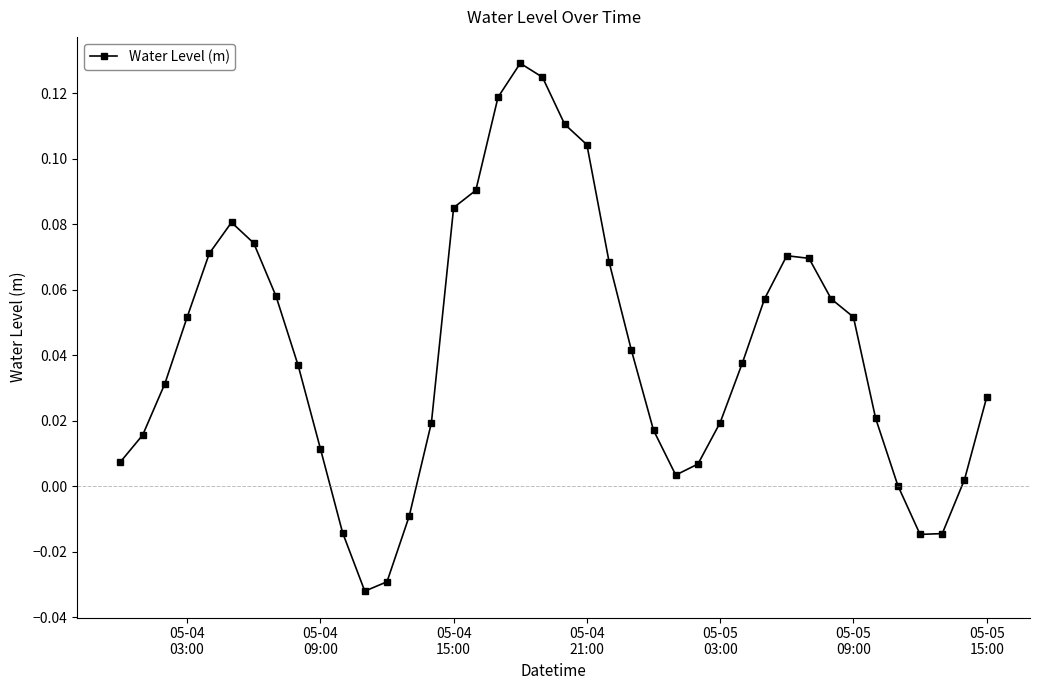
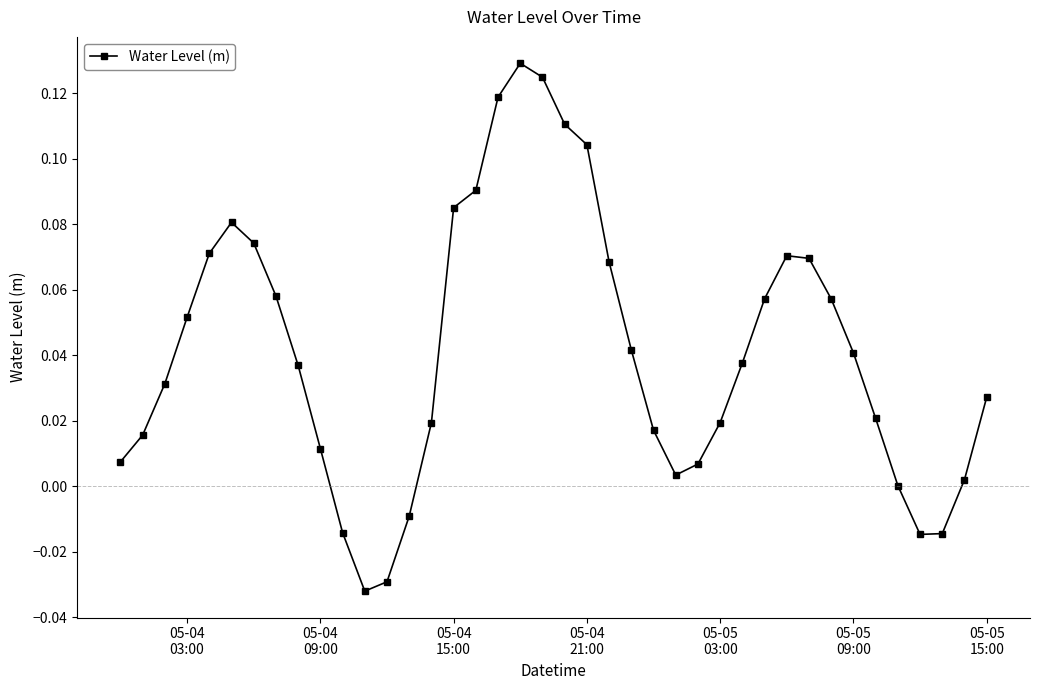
  {
    "05-04 03:00": 0.052,
    "05-04 09:00": 0.011,
    "05-04 15:00": 0.085,
    "05-04 21:00": 0.104,
    "05-05 03:00": 0.019,
-   "05-05 09:00": 0.052,
+   "05-05 09:00": 0.041,
    "05-05 15:00": 0.027
  }
